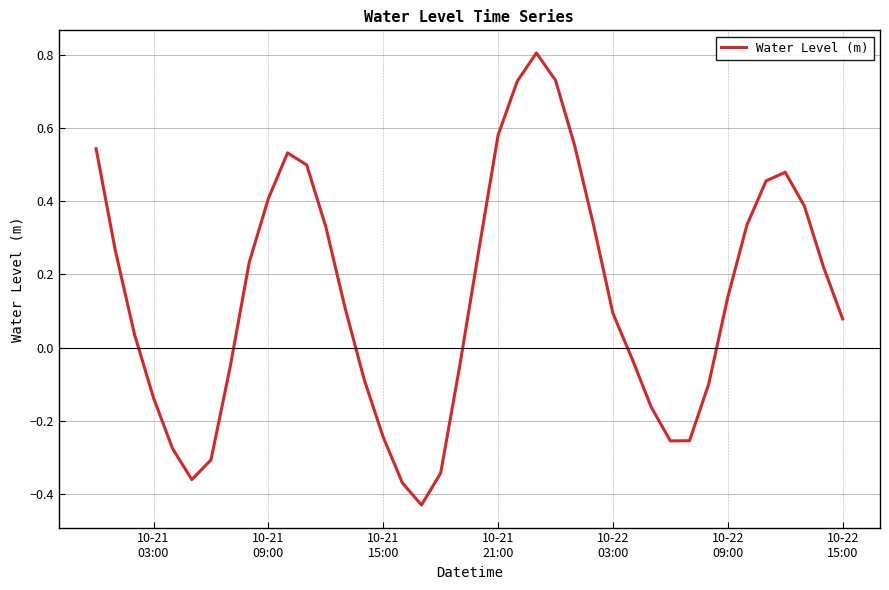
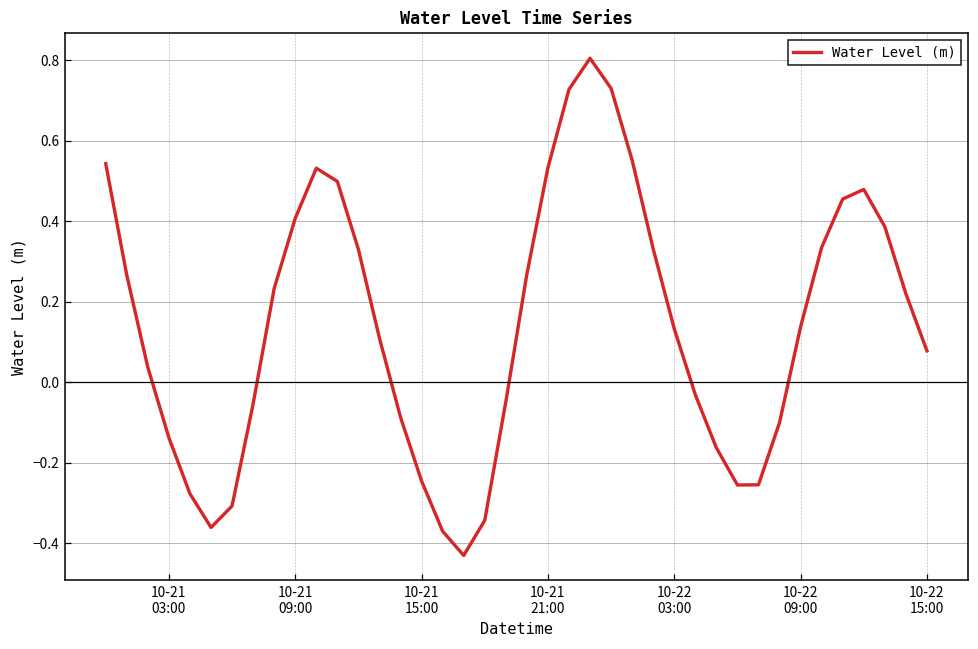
  {
    "10-21 03:00": -0.14,
    "10-21 09:00": 0.41,
    "10-21 15:00": -0.24,
-   "10-21 21:00": 0.58,
-   "10-22 03:00": 0.09,
+   "10-21 21:00": 0.53,
+   "10-22 03:00": 0.13,
    "10-22 09:00": 0.14,
    "10-22 15:00": 0.08
  }
